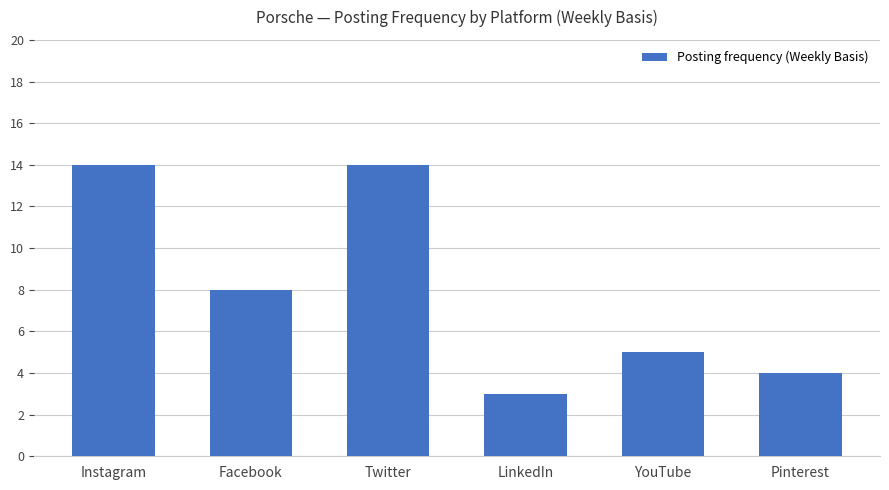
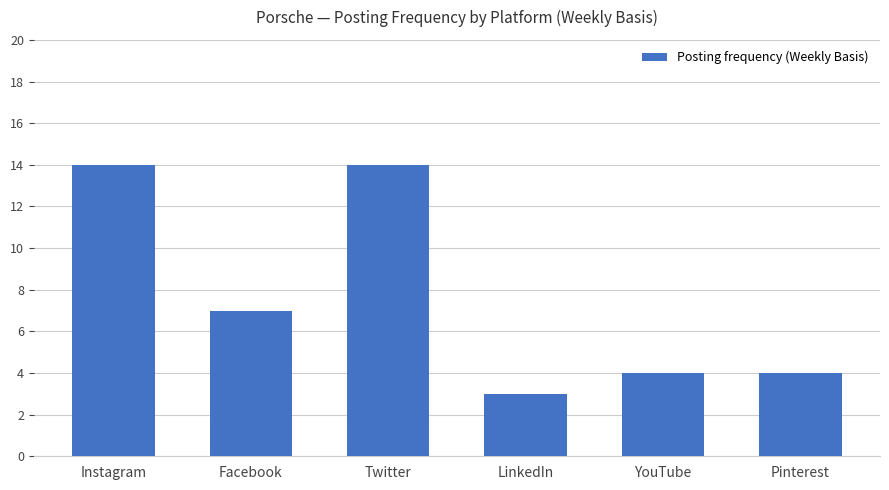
  {
    "Instagram": 14,
-   "Facebook": 8,
+   "Facebook": 7,
    "Twitter": 14,
    "LinkedIn": 3,
-   "YouTube": 5,
+   "YouTube": 4,
    "Pinterest": 4
  }
